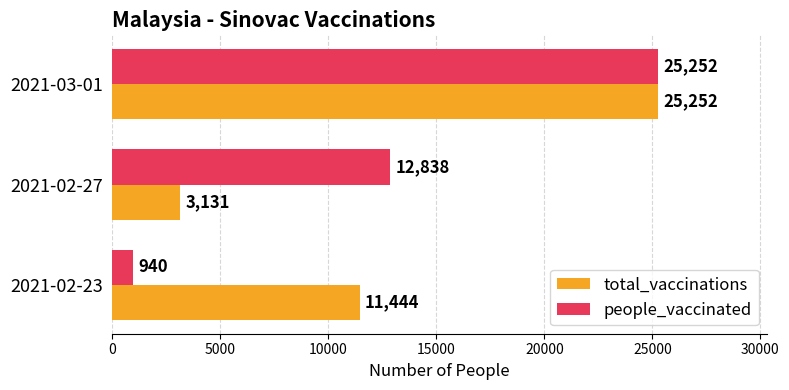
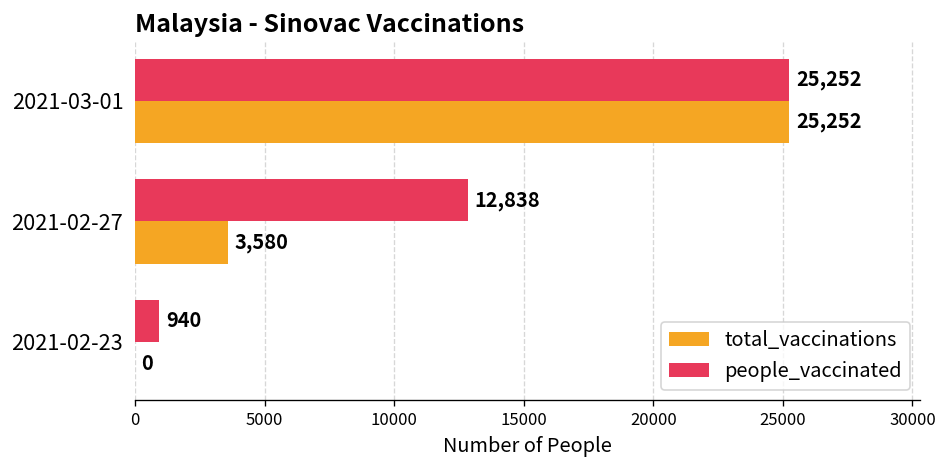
  {
    "total_vaccinations": {
      "2021-03-01": "25,252",
-     "2021-02-27": "3,131",
-     "2021-02-23": "11,444"
+     "2021-02-27": "3,580",
+     "2021-02-23": "0"
    },
    "people_vaccinated": {
      "2021-03-01": "25,252",
      "2021-02-27": "12,838",
      "2021-02-23": "940"
    }
  }
